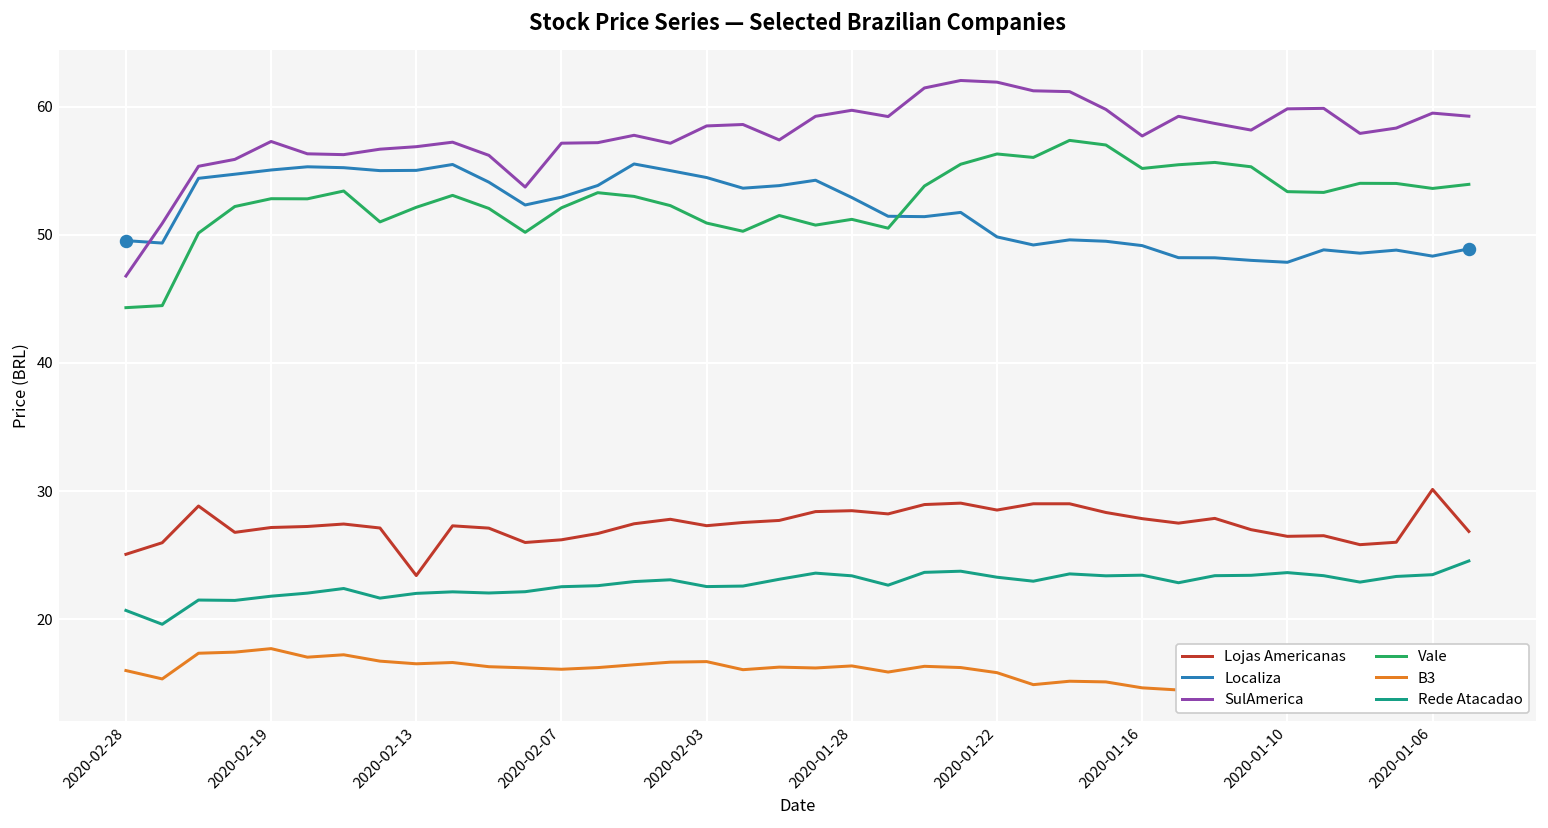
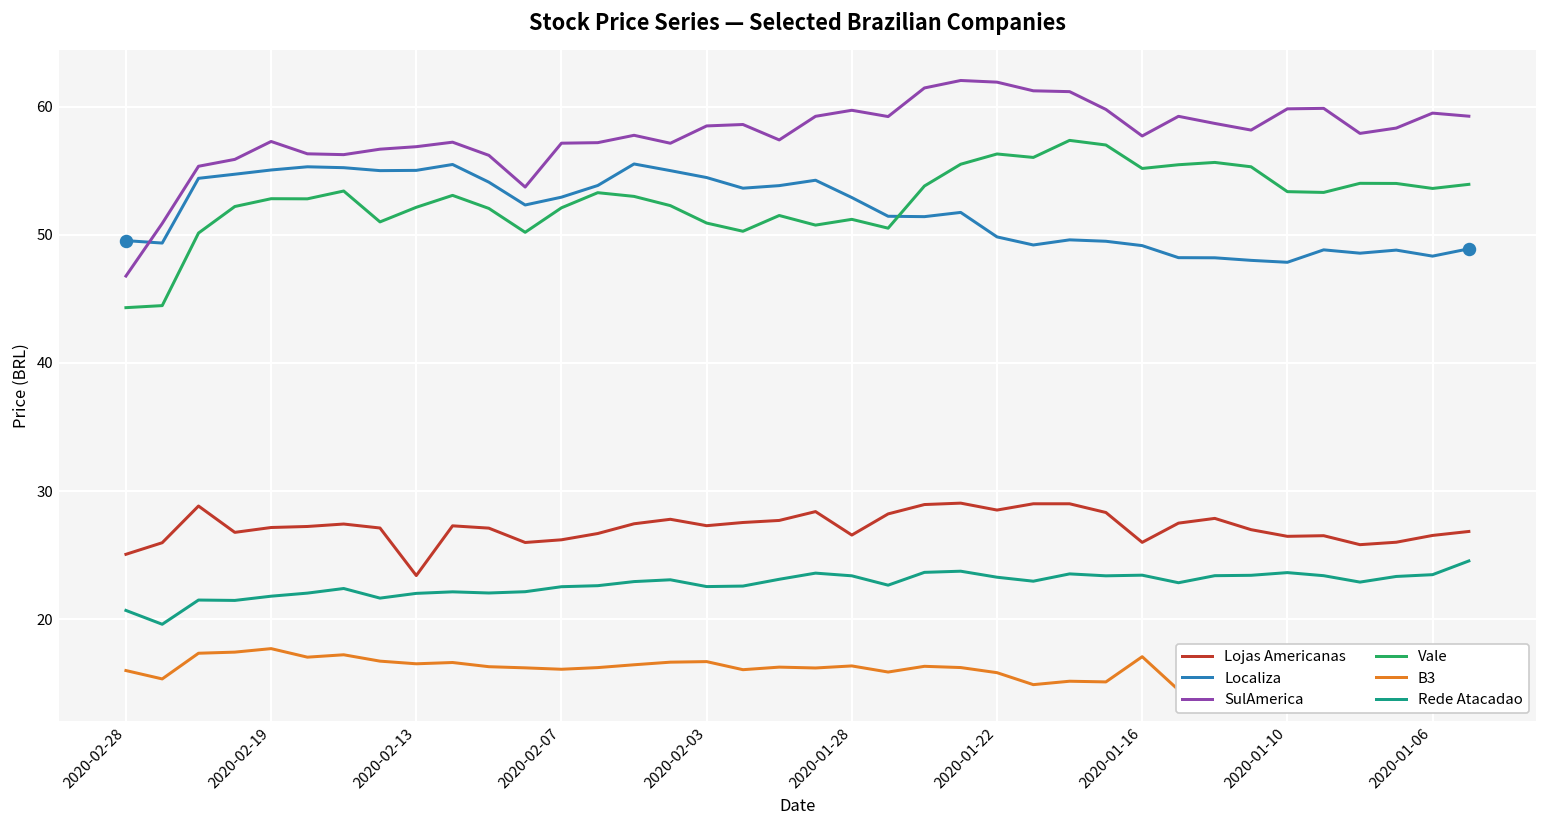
  {
    "Lojas Americanas": {
      "2020-02-28": 25.1,
      "2020-02-19": 27.2,
      "2020-02-13": 23.4,
      "2020-02-07": 26.2,
      "2020-02-03": 27.3,
-     "2020-01-28": 28.5,
+     "2020-01-28": 26.6,
      "2020-01-22": 28.5,
-     "2020-01-16": 27.9,
+     "2020-01-16": 26.0,
      "2020-01-10": 26.5,
-     "2020-01-06": 30.1
+     "2020-01-06": 26.5
    },
    "SulAmerica": {
      "2020-02-28": 46.8,
      "2020-02-19": 57.3,
      "2020-02-13": 56.9,
      "2020-02-07": 57.1,
      "2020-02-03": 58.5,
      "2020-01-28": 59.7,
      "2020-01-22": 61.9,
      "2020-01-16": 57.7,
      "2020-01-10": 59.8,
      "2020-01-06": 59.5
    },
    "B3": {
      "2020-02-28": 16.0,
      "2020-02-19": 17.7,
      "2020-02-13": 16.5,
      "2020-02-07": 16.1,
      "2020-02-03": 16.7,
      "2020-01-28": 16.4,
      "2020-01-22": 15.8,
-     "2020-01-16": 14.7
+     "2020-01-16": 17.1
    }
  }
